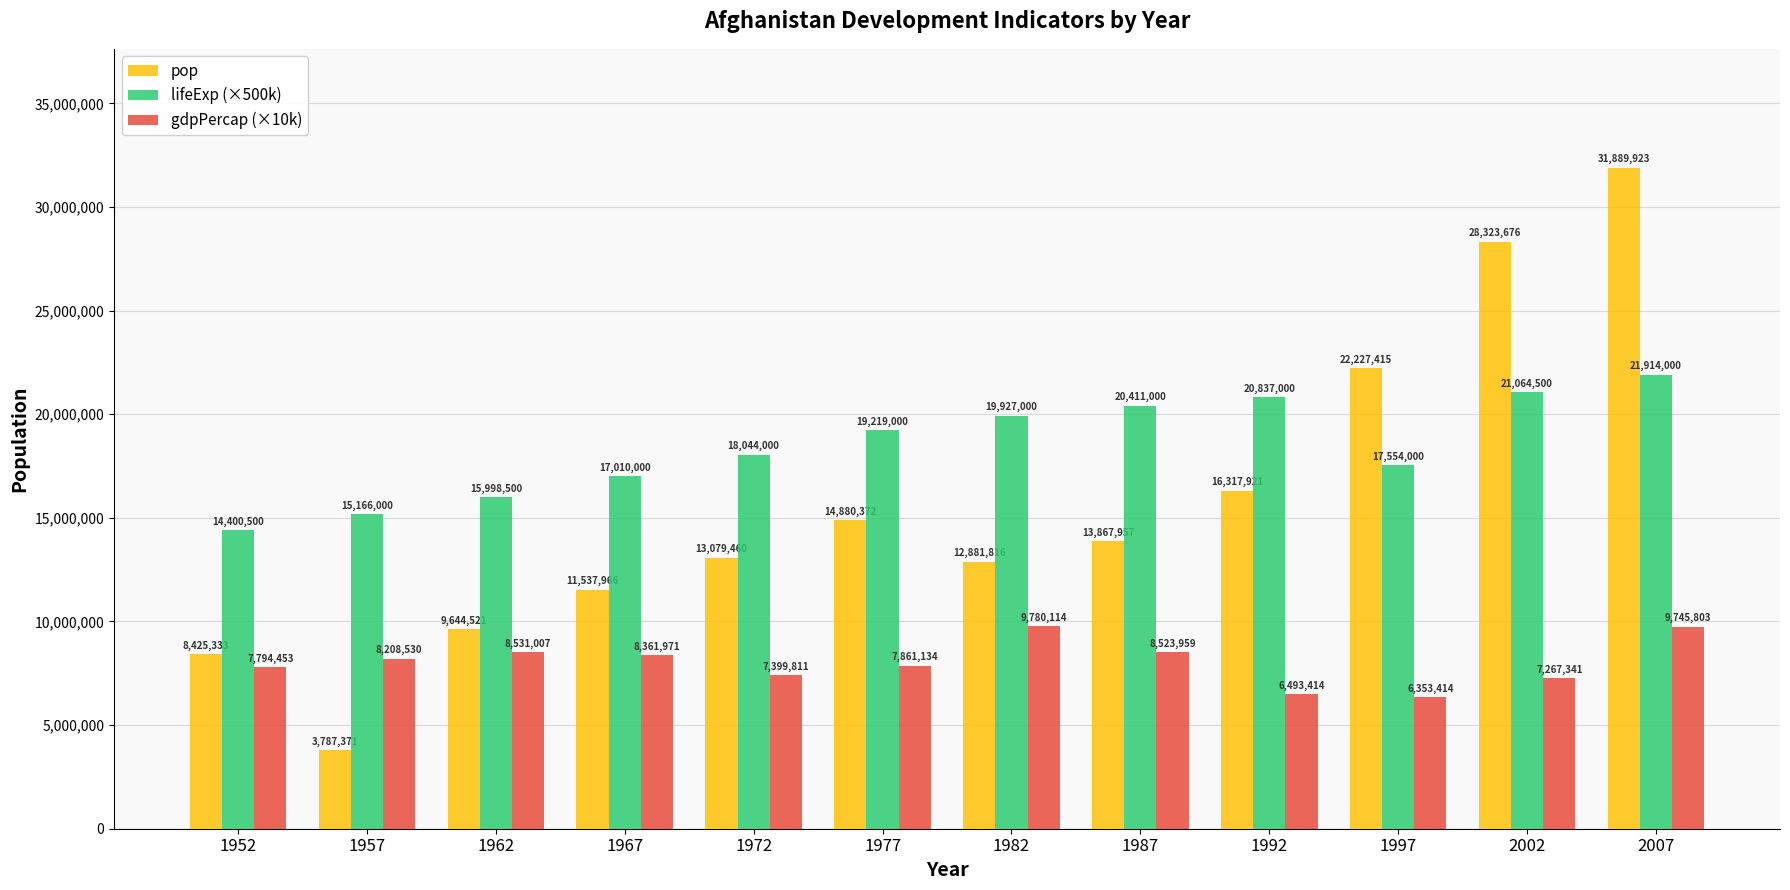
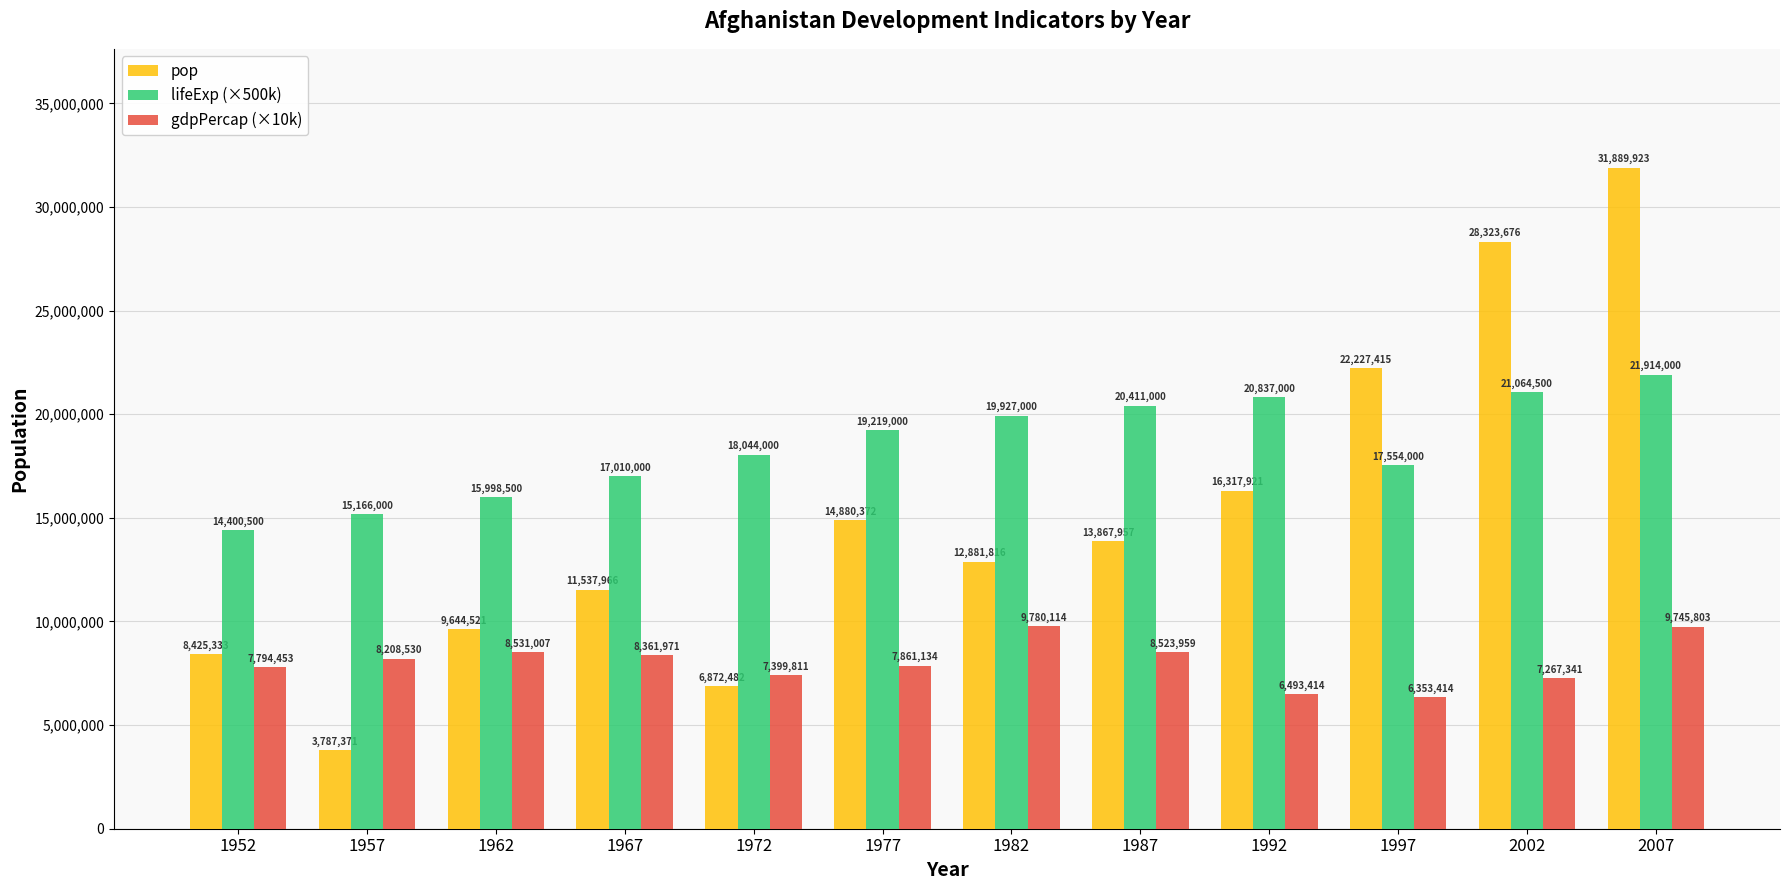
  {
    "pop": {
      "1952": "8,425,333",
      "1957": "3,787,371",
      "1962": "9,644,521",
      "1967": "11,537,966",
-     "1972": "13,079,460",
+     "1972": "6,872,482",
      "1977": "14,880,372",
      "1982": "12,881,816",
      "1987": "13,867,957",
      "1992": "16,317,921",
      "1997": "22,227,415",
      "2002": "28,323,676",
      "2007": "31,889,923"
    },
    "lifeExp (×500k)": {
      "1952": "14,400,500",
      "1957": "15,166,000",
      "1962": "15,998,500",
      "1967": "17,010,000",
      "1972": "18,044,000",
      "1977": "19,219,000",
      "1982": "19,927,000",
      "1987": "20,411,000",
      "1992": "20,837,000",
      "1997": "17,554,000",
      "2002": "21,064,500",
      "2007": "21,914,000"
    },
    "gdpPercap (×10k)": {
      "1952": "7,794,453",
      "1957": "8,208,530",
      "1962": "8,531,007",
      "1967": "8,361,971",
      "1972": "7,399,811",
      "1977": "7,861,134",
      "1982": "9,780,114",
      "1987": "8,523,959",
      "1992": "6,493,414",
      "1997": "6,353,414",
      "2002": "7,267,341",
      "2007": "9,745,803"
    }
  }
